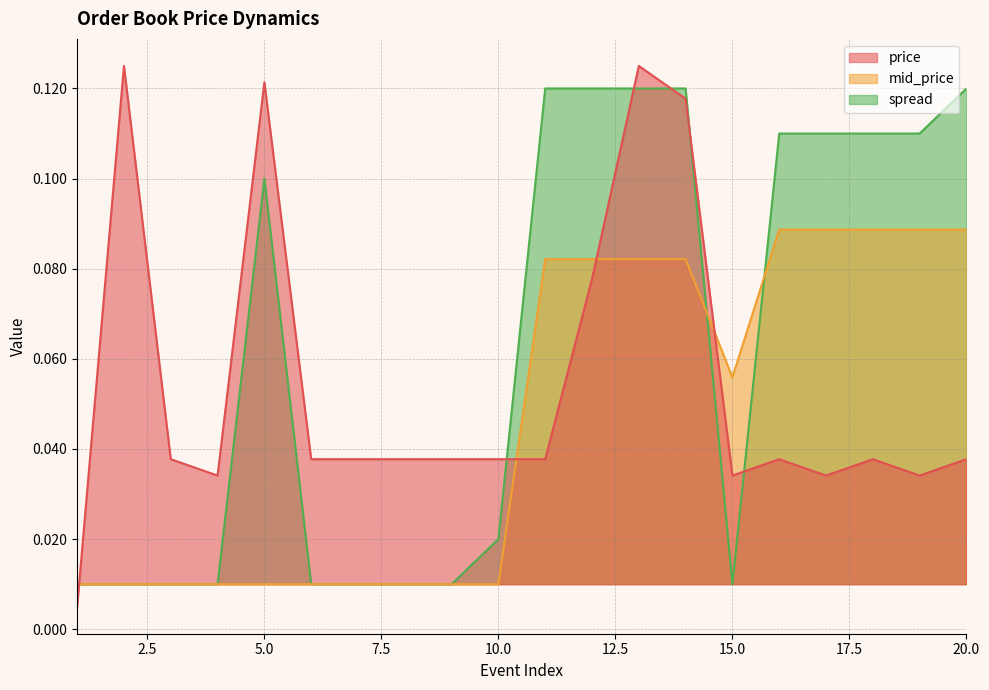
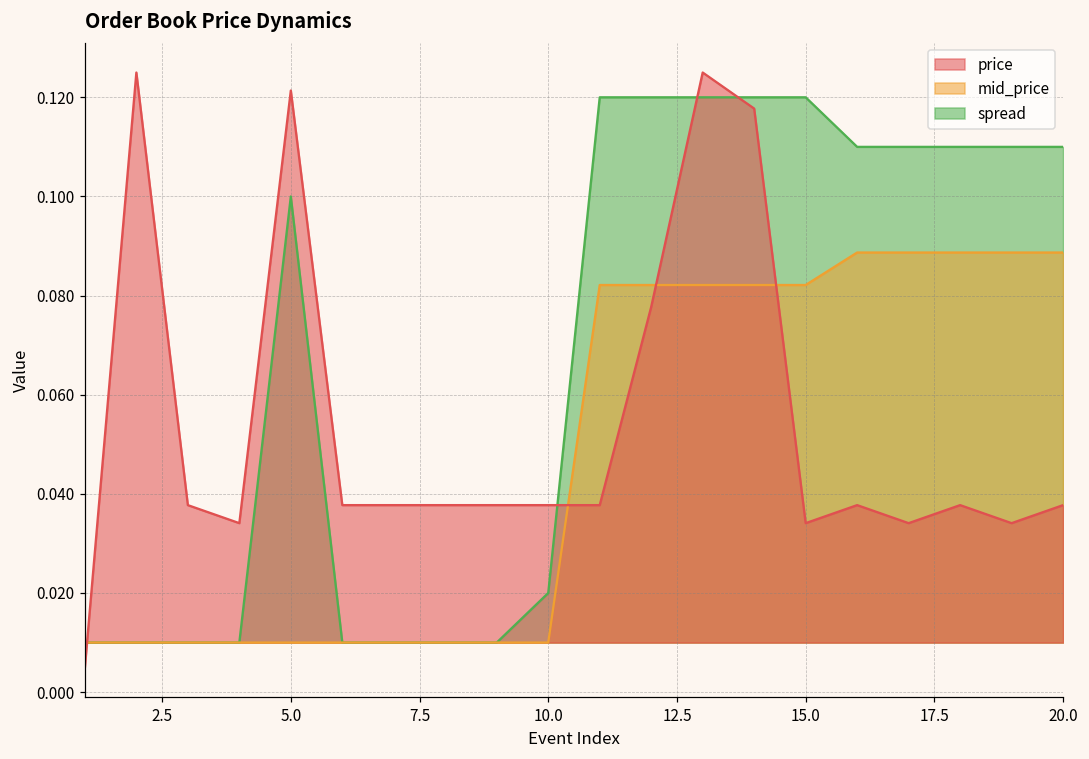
  {
    "spread": {
      "5.0": 0.10,
      "10.0": 0.02,
-     "15.0": 0.01,
-     "20.0": 0.12
+     "15.0": 0.12,
+     "20.0": 0.11
    },
    "mid_price": {
      "5.0": 0.010,
      "10.0": 0.010,
-     "15.0": 0.056,
+     "15.0": 0.082,
      "20.0": 0.089
    }
  }
